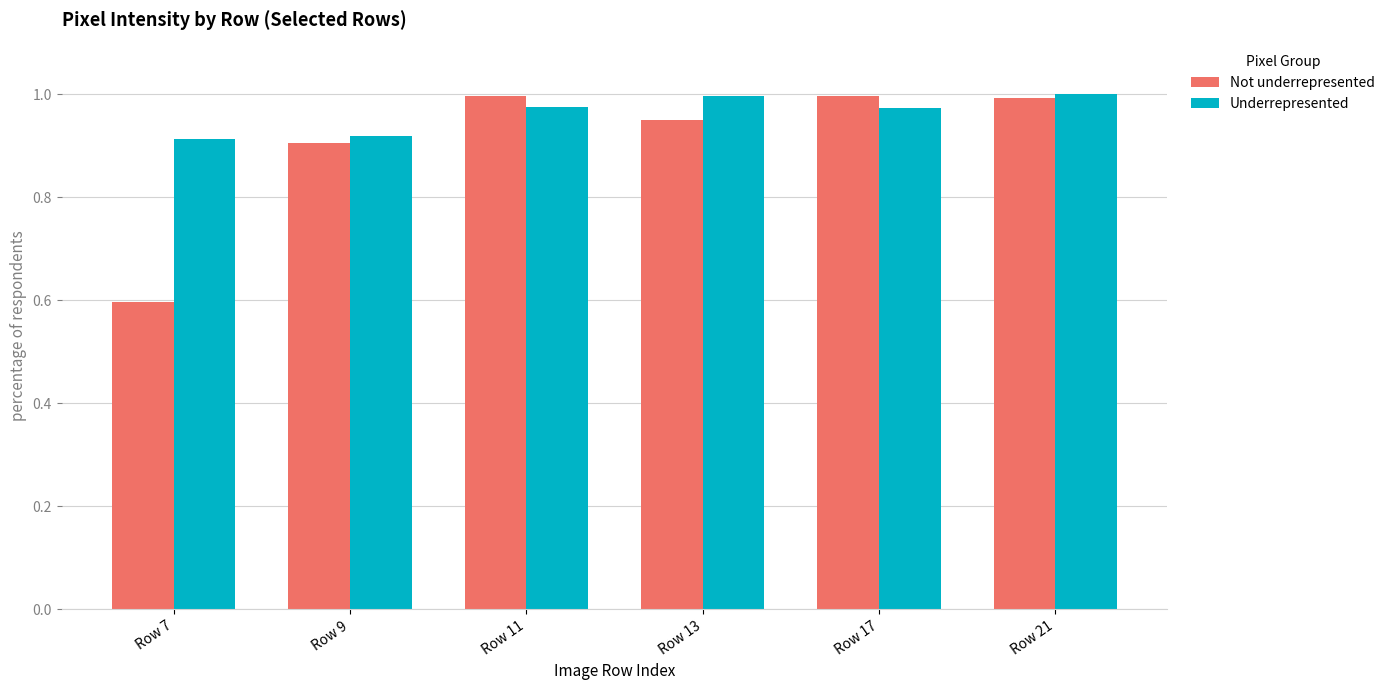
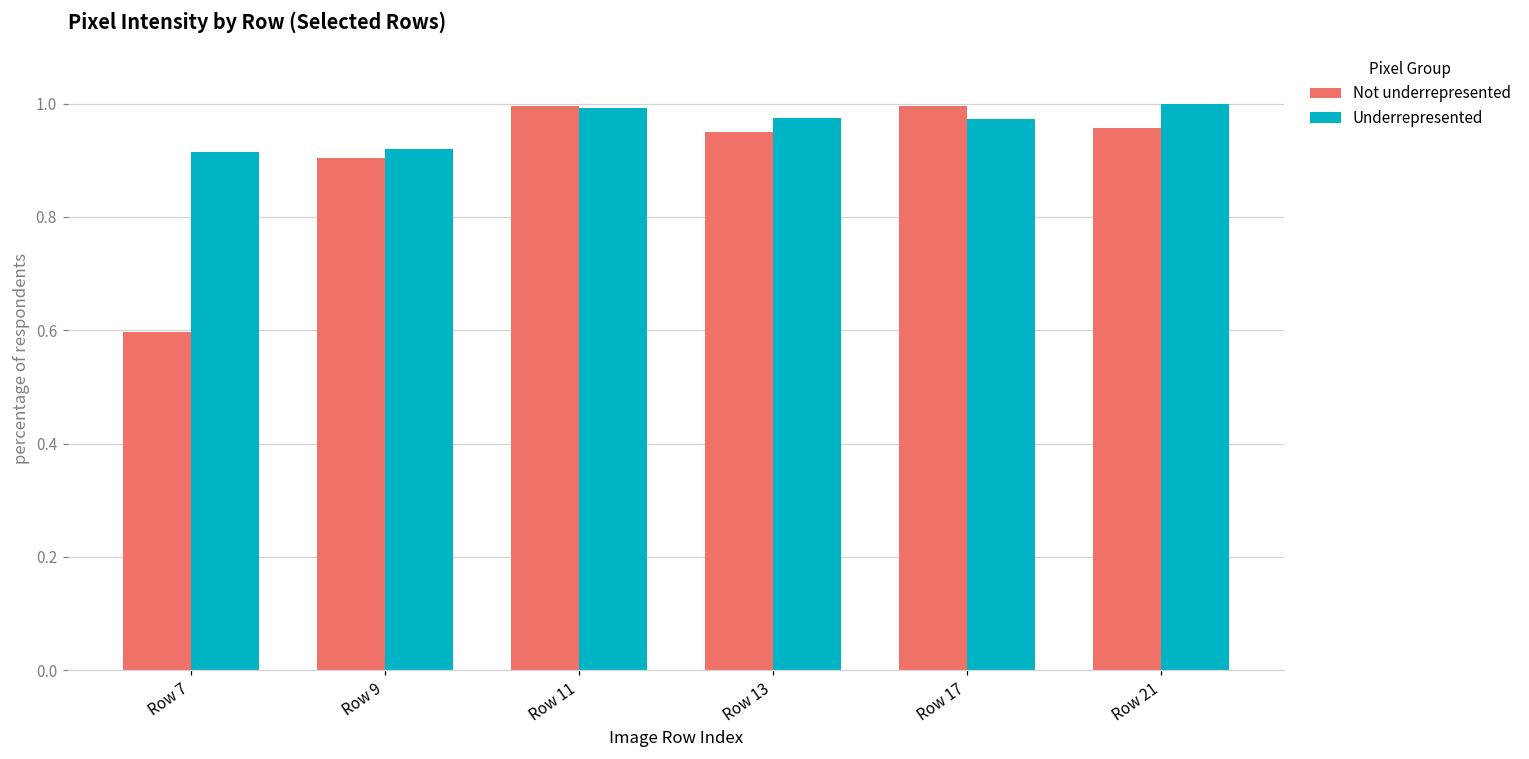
  {
    "Not underrepresented": {
      "Row 7": 0.60,
      "Row 9": 0.90,
      "Row 11": 1.00,
      "Row 13": 0.95,
      "Row 17": 1.00,
-     "Row 21": 0.99
+     "Row 21": 0.96
    },
    "Underrepresented": {
      "Row 7": 0.91,
      "Row 9": 0.92,
-     "Row 11": 0.98,
-     "Row 13": 1.00,
+     "Row 11": 0.99,
+     "Row 13": 0.98,
      "Row 17": 0.97,
      "Row 21": 1.00
    }
  }
